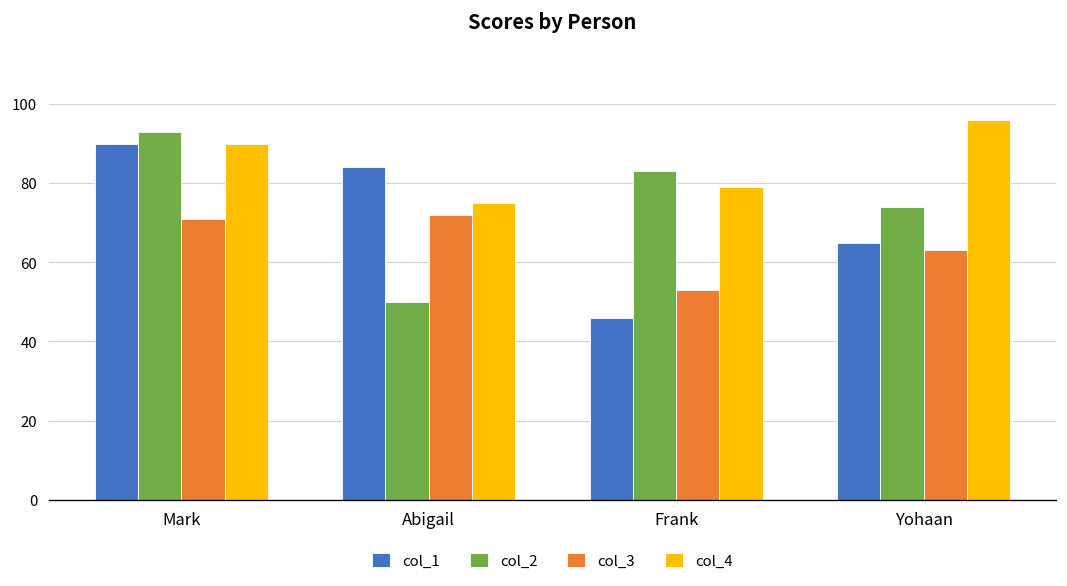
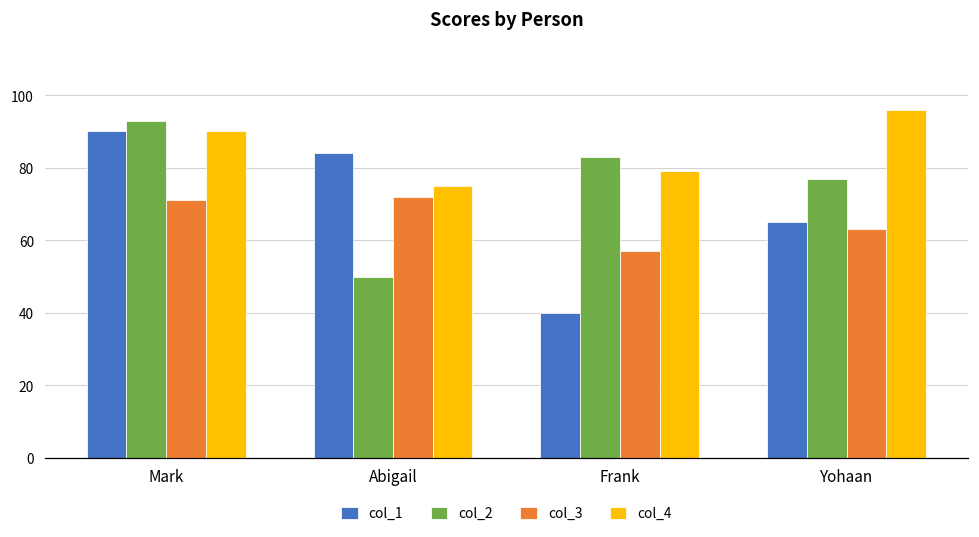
  {
    "col_1": {
      "Mark": 90,
      "Abigail": 84,
-     "Frank": 46,
+     "Frank": 40,
      "Yohaan": 65
    },
    "col_2": {
      "Mark": 93,
      "Abigail": 50,
      "Frank": 83,
-     "Yohaan": 74
+     "Yohaan": 77
    },
    "col_3": {
      "Mark": 71,
      "Abigail": 72,
-     "Frank": 53,
+     "Frank": 57,
      "Yohaan": 63
    },
    "col_4": {
      "Mark": 90,
      "Abigail": 75,
      "Frank": 79,
      "Yohaan": 96
    }
  }
